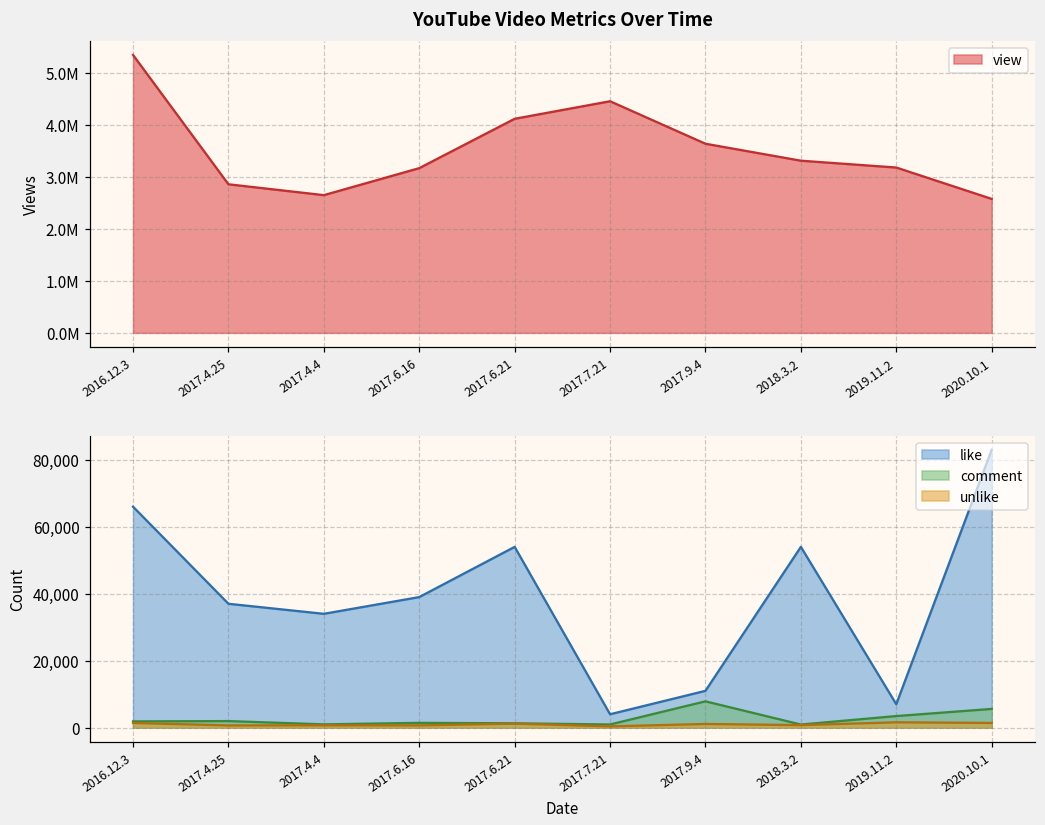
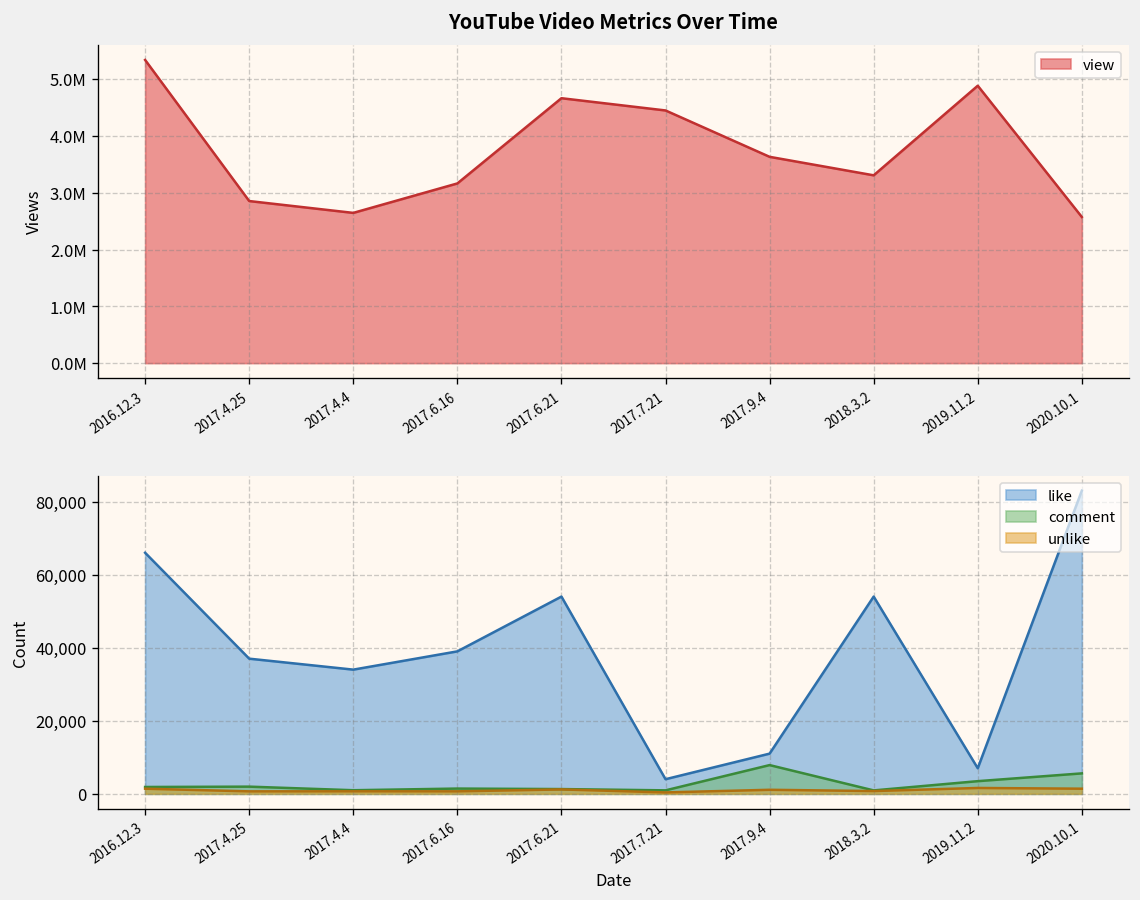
  {
    "YouTube Video Metrics Over Time": {
      "2016.12.3": 5300000,
      "2017.4.25": 2900000,
      "2017.4.4": 2600000,
      "2017.6.16": 3200000,
-     "2017.6.21": 4100000,
+     "2017.6.21": 4700000,
      "2017.7.21": 4500000,
      "2017.9.4": 3600000,
      "2018.3.2": 3300000,
-     "2019.11.2": 3200000,
+     "2019.11.2": 4900000,
      "2020.10.1": 2600000
    }
  }
